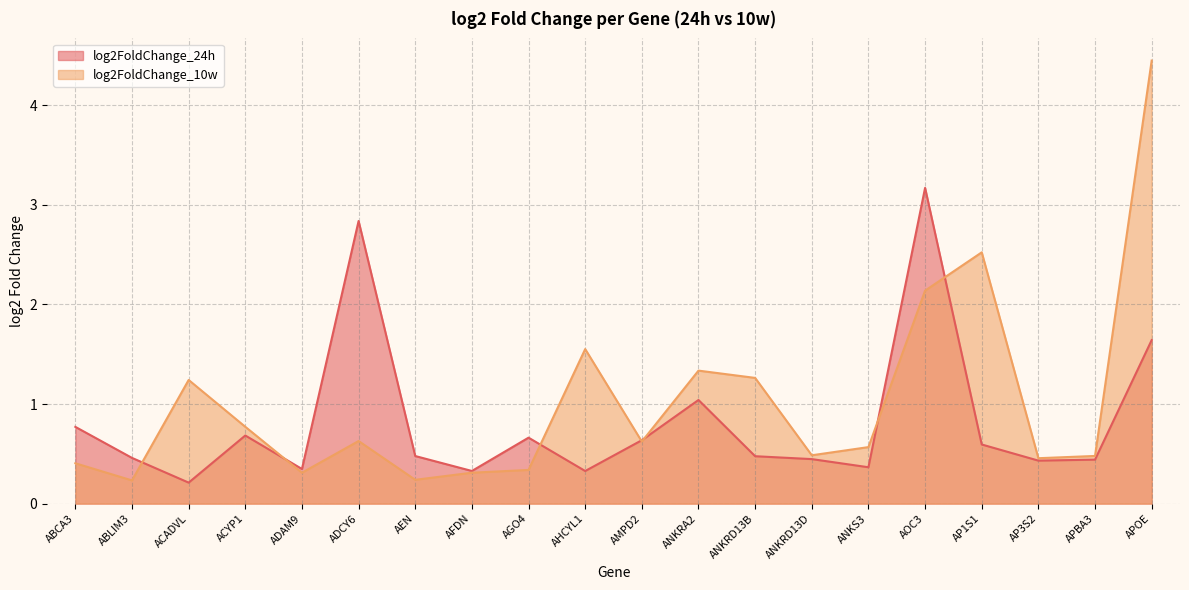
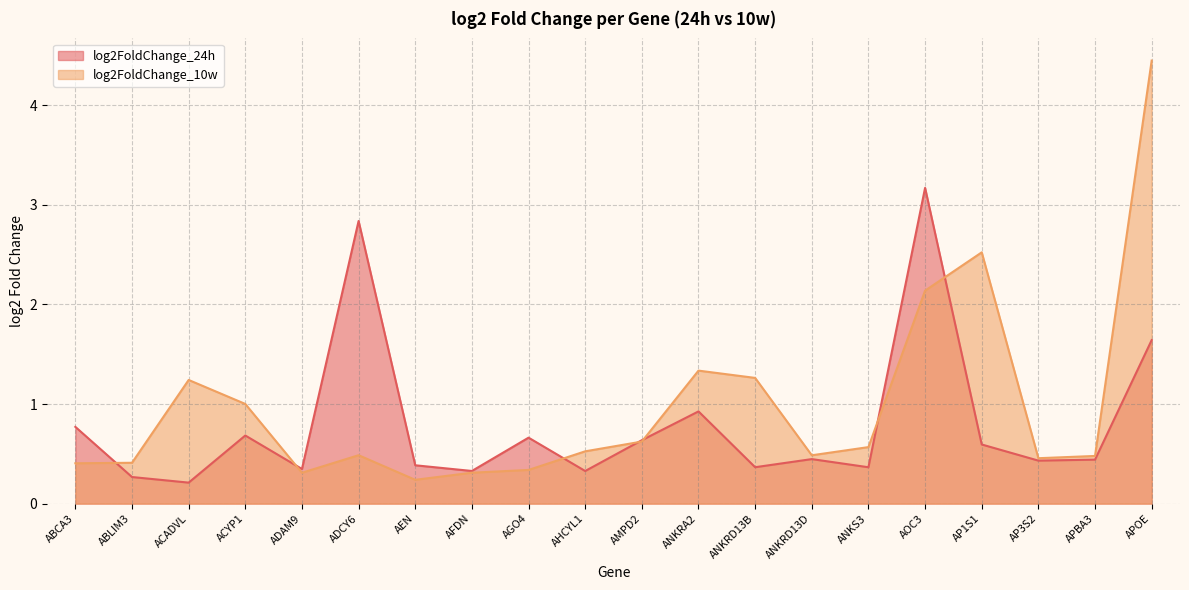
  {
    "log2FoldChange_24h": {
      "ABCA3": 0.8,
-     "ABLIM3": 0.5,
+     "ABLIM3": 0.3,
      "ACADVL": 0.2,
      "ACYP1": 0.7,
      "ADAM9": 0.3,
      "ADCY6": 2.8,
-     "AEN": 0.5,
+     "AEN": 0.4,
      "AGO4": 0.7,
      "AHCYL1": 0.3,
-     "ANKRA2": 1.0,
-     "ANKRD13B": 0.5,
+     "ANKRA2": 0.9,
+     "ANKRD13B": 0.4,
      "ANKRD13D": 0.4,
      "ANKS3": 0.4,
      "AOC3": 3.2,
      "AP1S1": 0.6,
      "APBA3": 0.4,
      "APOE": 1.6
    },
    "log2FoldChange_10w": {
      "ABCA3": 0.4,
-     "ABLIM3": 0.2,
+     "ABLIM3": 0.4,
      "ACADVL": 1.2,
-     "ACYP1": 0.8,
+     "ACYP1": 1.0,
      "ADAM9": 0.3,
-     "ADCY6": 0.6,
+     "ADCY6": 0.5,
      "AEN": 0.2,
      "AGO4": 0.3,
-     "AHCYL1": 1.6,
+     "AHCYL1": 0.5,
      "ANKRA2": 1.3,
      "ANKRD13B": 1.3,
      "ANKRD13D": 0.5,
      "ANKS3": 0.6,
      "AOC3": 2.1,
      "AP1S1": 2.5,
      "APBA3": 0.5,
      "APOE": 4.5
    }
  }
